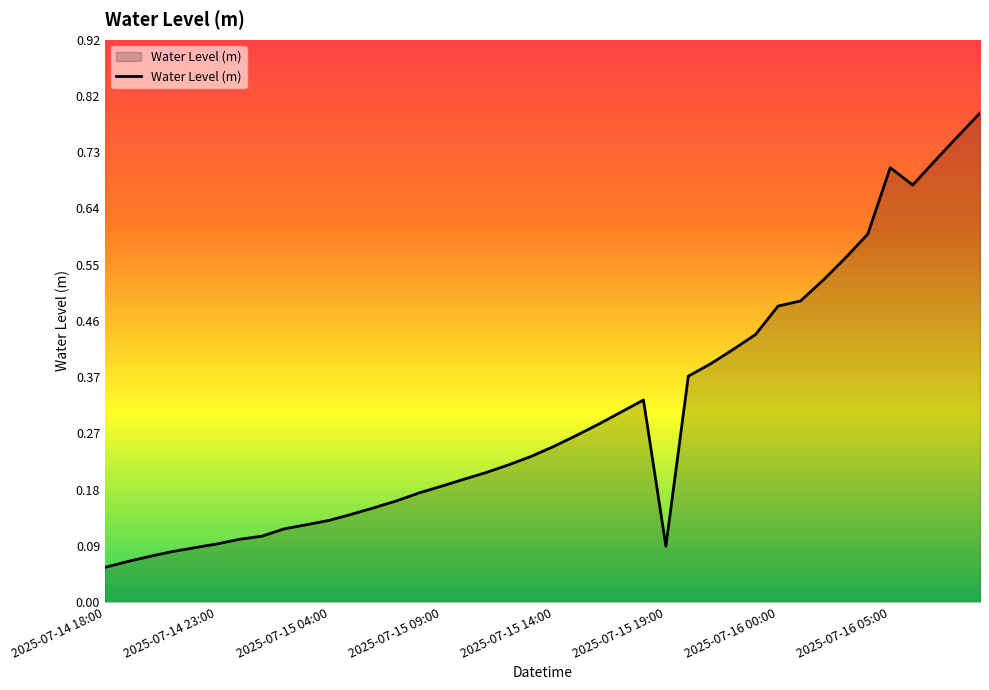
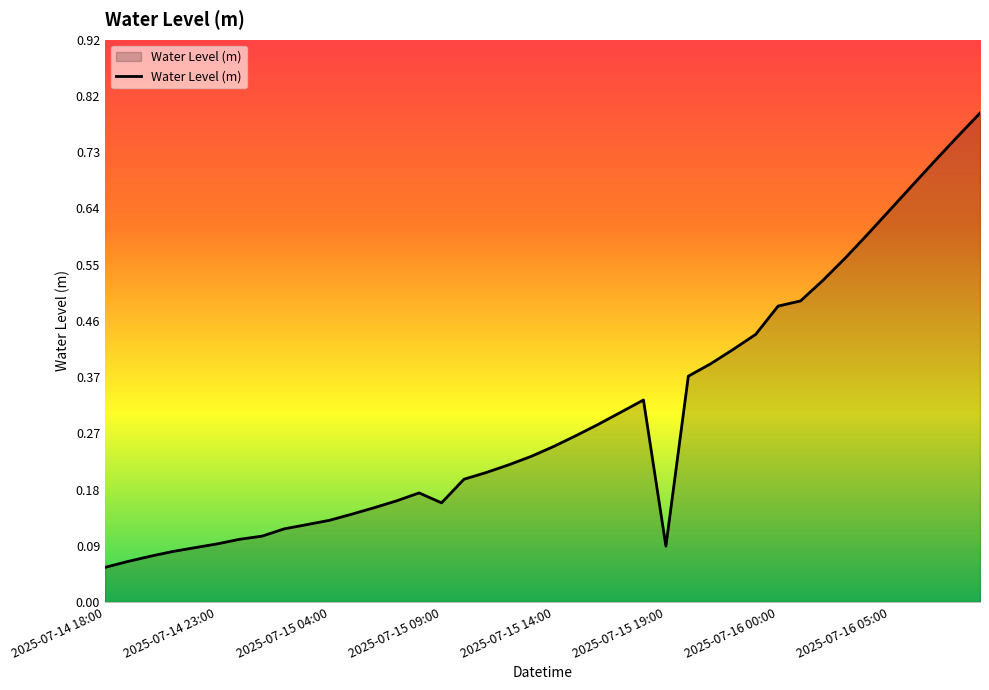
  {
    "2025-07-14 18:00": 0.06,
    "2025-07-14 23:00": 0.09,
    "2025-07-15 04:00": 0.13,
-   "2025-07-15 09:00": 0.19,
+   "2025-07-15 09:00": 0.16,
    "2025-07-15 14:00": 0.25,
    "2025-07-15 19:00": 0.09,
    "2025-07-16 00:00": 0.48,
-   "2025-07-16 05:00": 0.71
+   "2025-07-16 05:00": 0.64
  }
